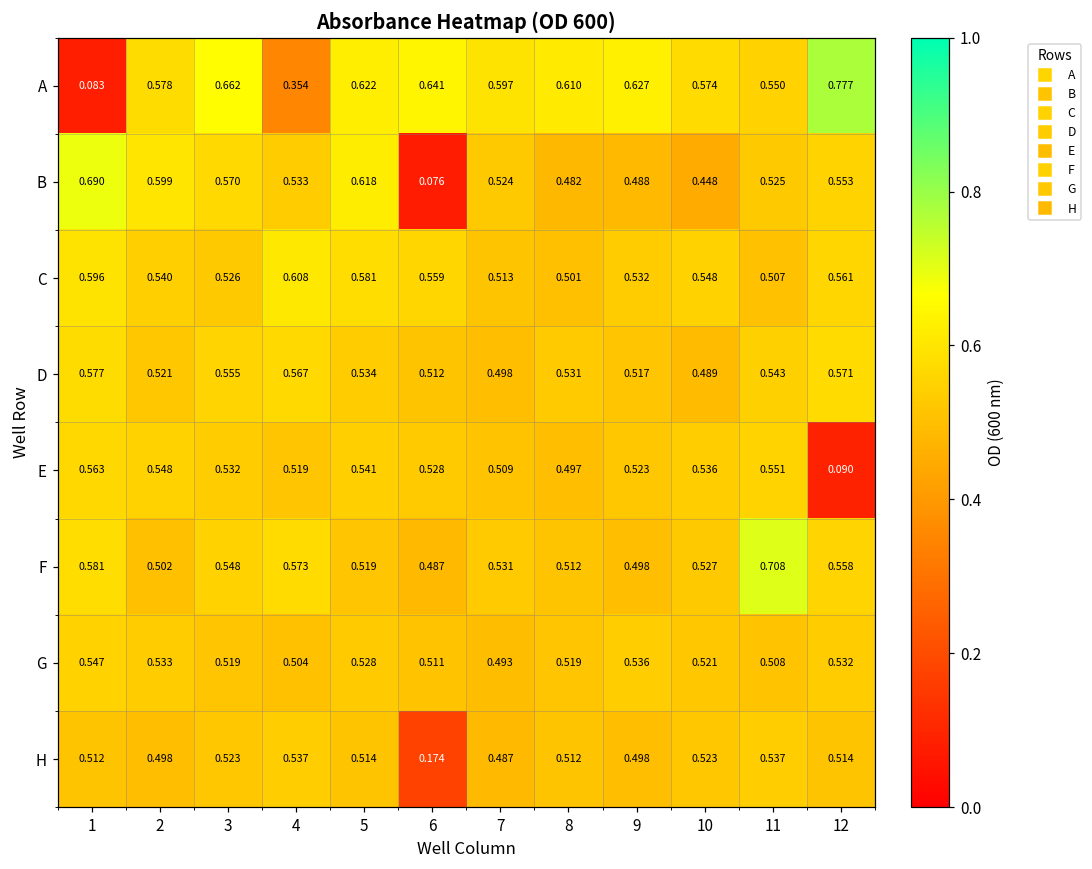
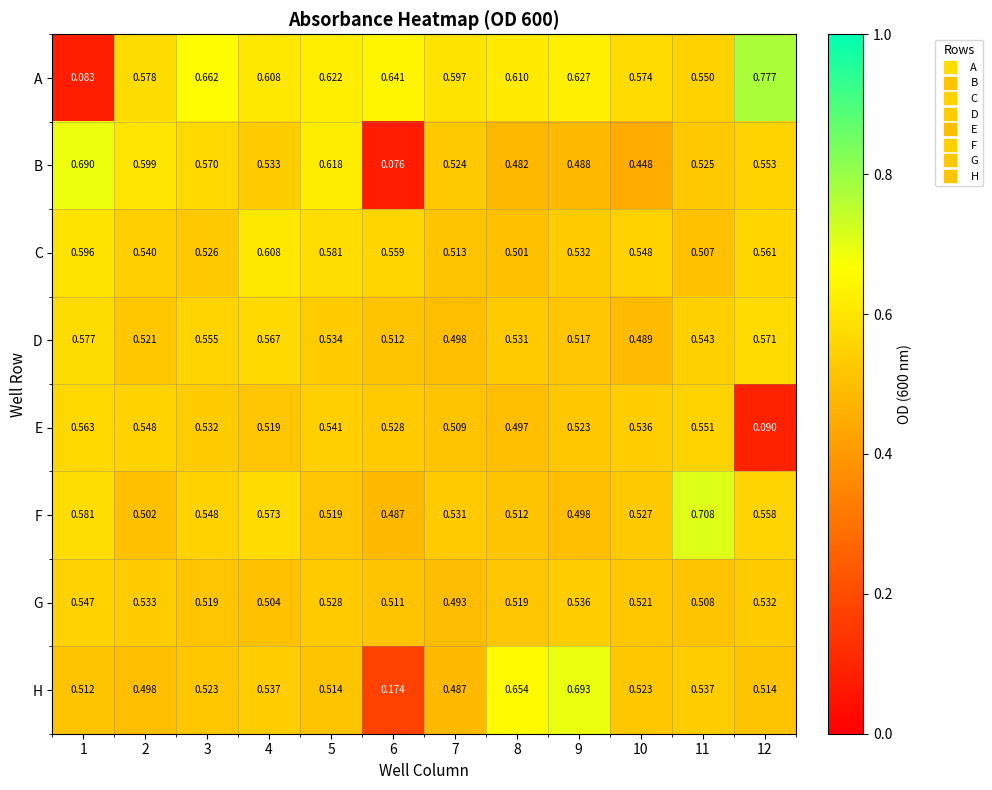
  {
    "A": {
      "1": 0.083,
      "2": 0.578,
      "3": 0.662,
-     "4": 0.354,
+     "4": 0.608,
      "5": 0.622,
      "6": 0.641,
      "7": 0.597,
      "8": 0.610,
      "9": 0.627,
      "10": 0.574,
      "11": 0.550,
      "12": 0.777
    },
    "B": {
      "1": 0.690,
      "2": 0.599,
      "3": 0.570,
      "4": 0.533,
      "5": 0.618,
      "6": 0.076,
      "7": 0.524,
      "8": 0.482,
      "9": 0.488,
      "10": 0.448,
      "11": 0.525,
      "12": 0.553
    },
    "C": {
      "1": 0.596,
      "2": 0.540,
      "3": 0.526,
      "4": 0.608,
      "5": 0.581,
      "6": 0.559,
      "7": 0.513,
      "8": 0.501,
      "9": 0.532,
      "10": 0.548,
      "11": 0.507,
      "12": 0.561
    },
    "D": {
      "1": 0.577,
      "2": 0.521,
      "3": 0.555,
      "4": 0.567,
      "5": 0.534,
      "6": 0.512,
      "7": 0.498,
      "8": 0.531,
      "9": 0.517,
      "10": 0.489,
      "11": 0.543,
      "12": 0.571
    },
    "E": {
      "1": 0.563,
      "2": 0.548,
      "3": 0.532,
      "4": 0.519,
      "5": 0.541,
      "6": 0.528,
      "7": 0.509,
      "8": 0.497,
      "9": 0.523,
      "10": 0.536,
      "11": 0.551,
      "12": 0.090
    },
    "F": {
      "1": 0.581,
      "2": 0.502,
      "3": 0.548,
      "4": 0.573,
      "5": 0.519,
      "6": 0.487,
      "7": 0.531,
      "8": 0.512,
      "9": 0.498,
      "10": 0.527,
      "11": 0.708,
      "12": 0.558
    },
    "G": {
      "1": 0.547,
      "2": 0.533,
      "3": 0.519,
      "4": 0.504,
      "5": 0.528,
      "6": 0.511,
      "7": 0.493,
      "8": 0.519,
      "9": 0.536,
      "10": 0.521,
      "11": 0.508,
      "12": 0.532
    },
    "H": {
      "1": 0.512,
      "2": 0.498,
      "3": 0.523,
      "4": 0.537,
      "5": 0.514,
      "6": 0.174,
      "7": 0.487,
-     "8": 0.512,
-     "9": 0.498,
+     "8": 0.654,
+     "9": 0.693,
      "10": 0.523,
      "11": 0.537,
      "12": 0.514
    }
  }
